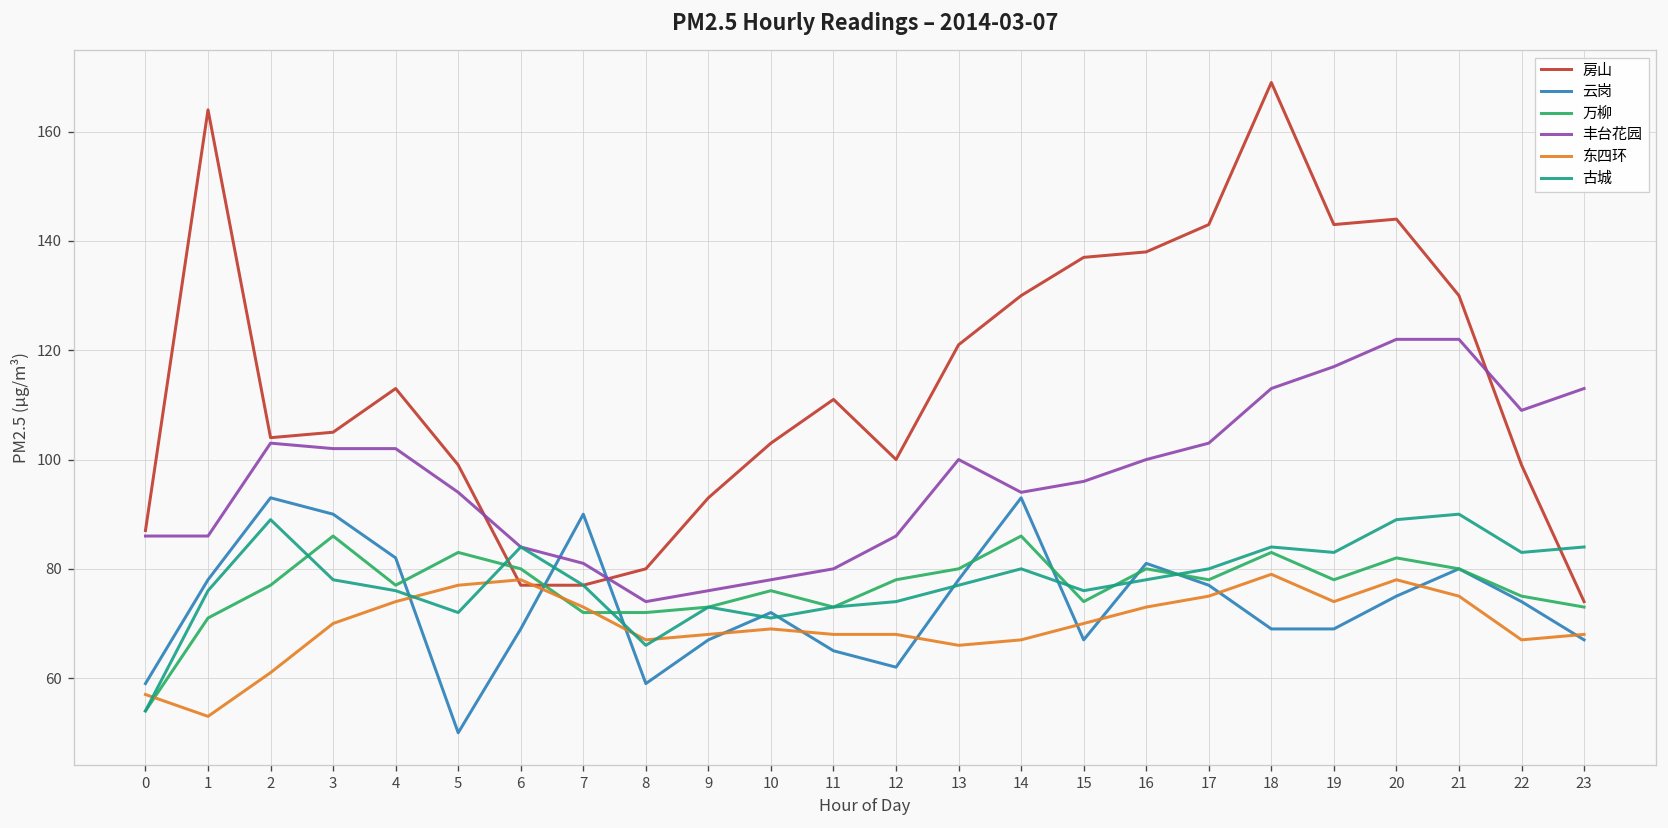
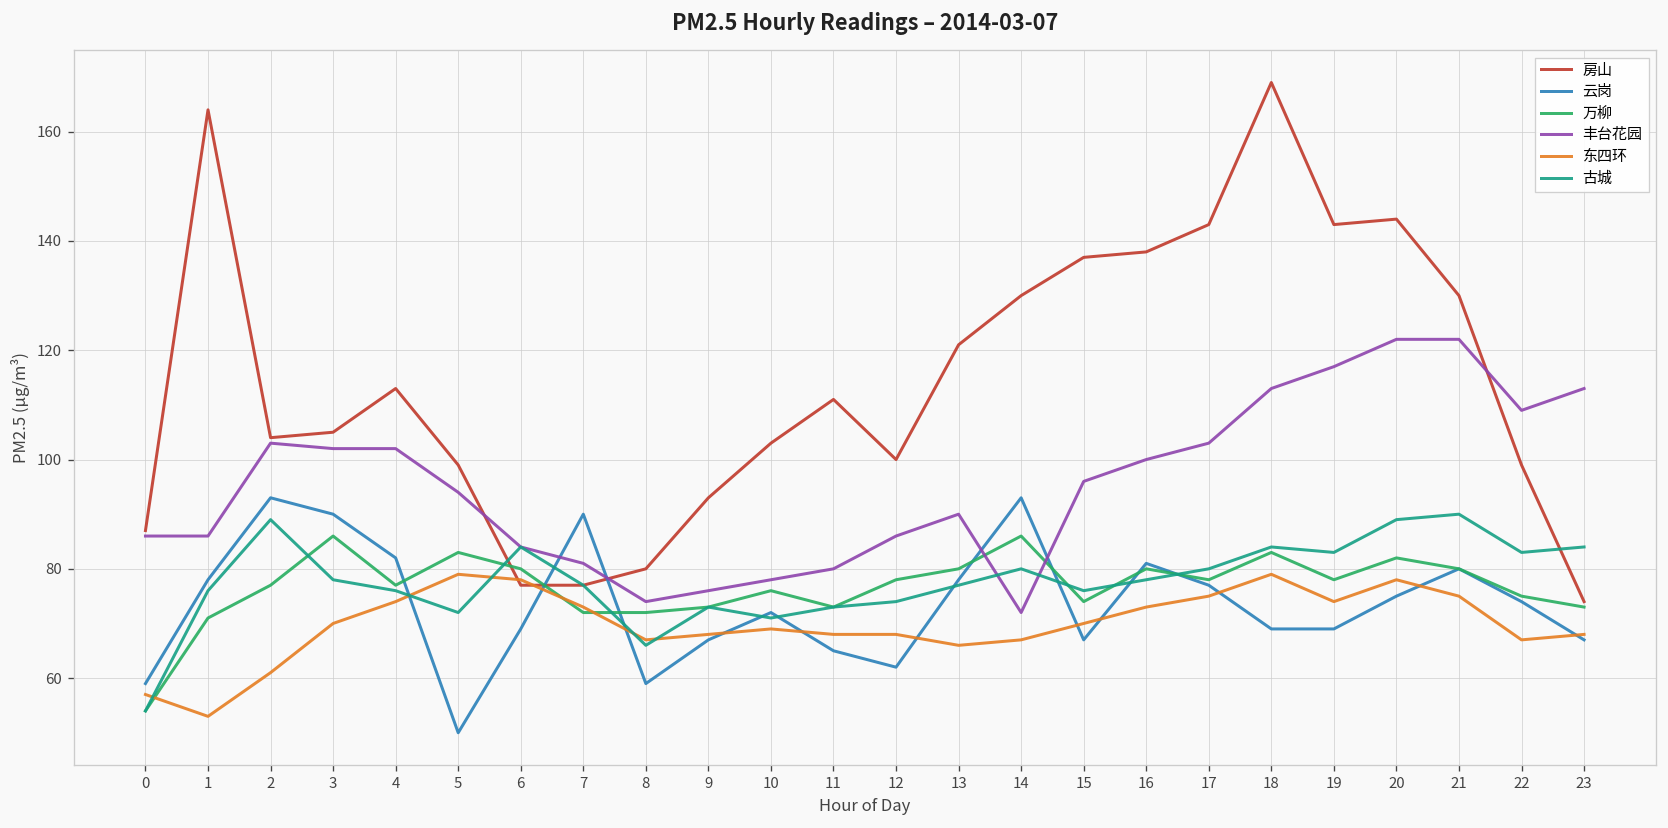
  {
    "房山": {
      "0": 87,
      "1": 164,
      "2": 104,
      "3": 105,
      "4": 113,
      "5": 99,
      "6": 77,
      "8": 80,
      "9": 93,
      "10": 103,
      "11": 111,
      "12": 100,
      "13": 121,
      "14": 130,
      "15": 137,
      "16": 138,
      "17": 143,
      "18": 169,
      "19": 143,
      "20": 144,
      "21": 130,
      "22": 99,
      "23": 74
    },
    "云岗": {
      "0": 59,
      "1": 78,
      "2": 93,
      "3": 90,
      "4": 82,
      "5": 50,
      "6": 69,
      "7": 90,
      "8": 59,
      "9": 67,
      "10": 72,
      "11": 65,
      "12": 62,
      "13": 78,
      "14": 93,
      "15": 67,
      "16": 81,
      "17": 77,
      "18": 69,
      "19": 69,
      "20": 75,
      "22": 74,
      "23": 67
    },
    "丰台花园": {
      "0": 86,
      "1": 86,
      "2": 103,
      "3": 102,
      "4": 102,
      "5": 94,
      "7": 81,
      "8": 74,
      "9": 76,
      "10": 78,
      "11": 80,
      "12": 86,
-     "13": 100,
-     "14": 94,
+     "13": 90,
+     "14": 72,
      "15": 96,
      "16": 100,
      "17": 103,
      "18": 113,
      "19": 117,
      "20": 122,
      "21": 122,
      "22": 109,
      "23": 113
    },
    "东四环": {
      "0": 57,
      "1": 53,
      "2": 61,
      "3": 70,
      "4": 74,
-     "5": 77,
+     "5": 79,
      "6": 78,
      "7": 73,
      "8": 67,
      "9": 68,
      "10": 69,
      "11": 68,
      "12": 68,
      "13": 66,
      "14": 67,
      "15": 70,
      "16": 73,
      "17": 75,
      "18": 79,
      "19": 74,
      "20": 78,
      "21": 75,
      "22": 67,
      "23": 68
    }
  }
